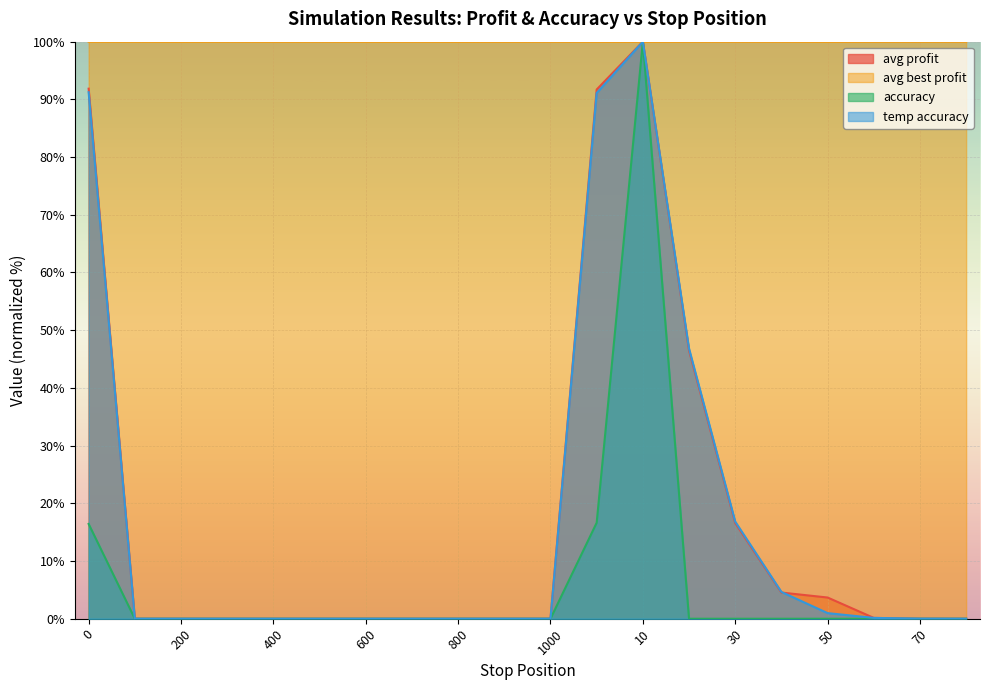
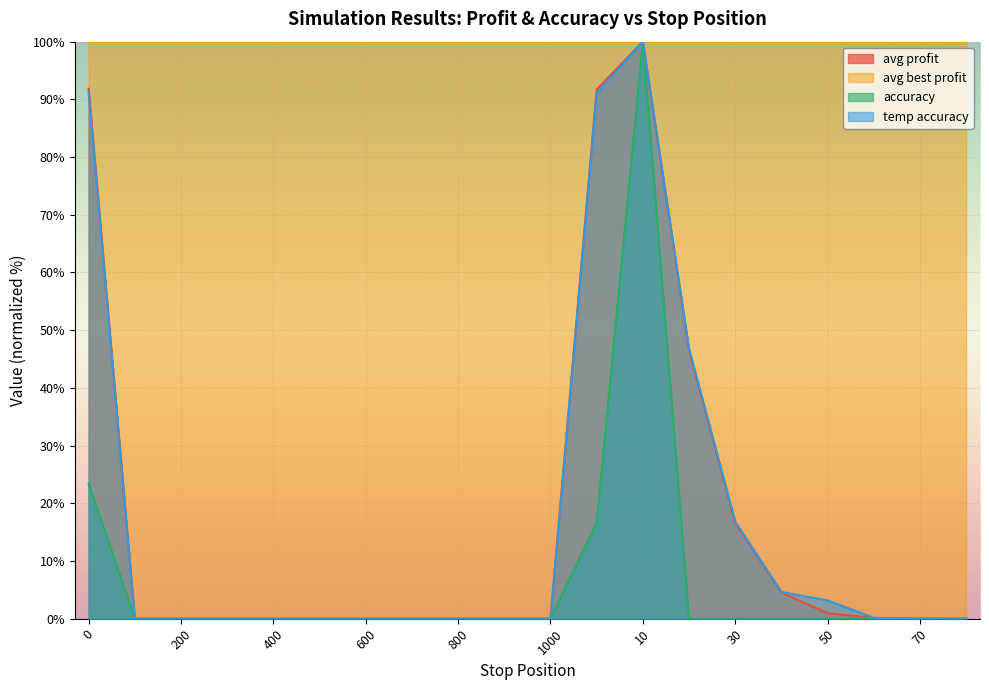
  {
    "avg profit": {
      "0": "92%",
-     "50": "4%"
+     "50": "1%"
    },
    "avg best profit": {
      "0": "100%",
      "200": "100%",
      "400": "100%",
      "600": "100%",
      "800": "100%",
      "1000": "100%",
      "30": "100%",
      "50": "100%",
      "70": "100%"
    },
    "accuracy": {
-     "0": "16%",
+     "0": "23%",
      "30": "0%",
      "50": "0%"
    },
    "temp accuracy": {
      "0": "91%",
-     "50": "1%"
+     "50": "3%"
    }
  }
